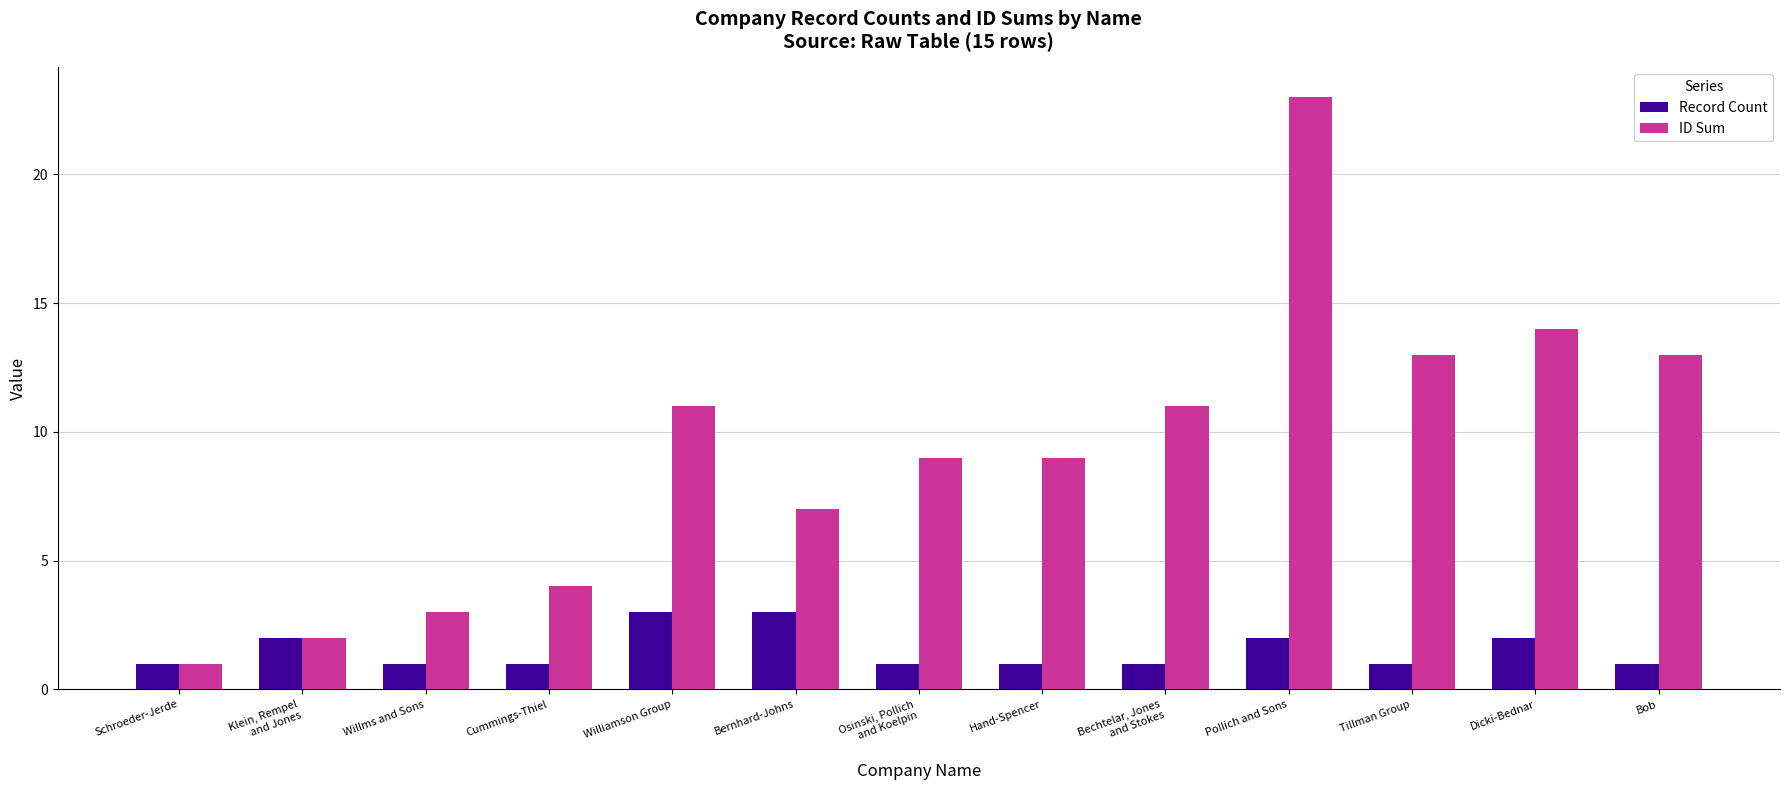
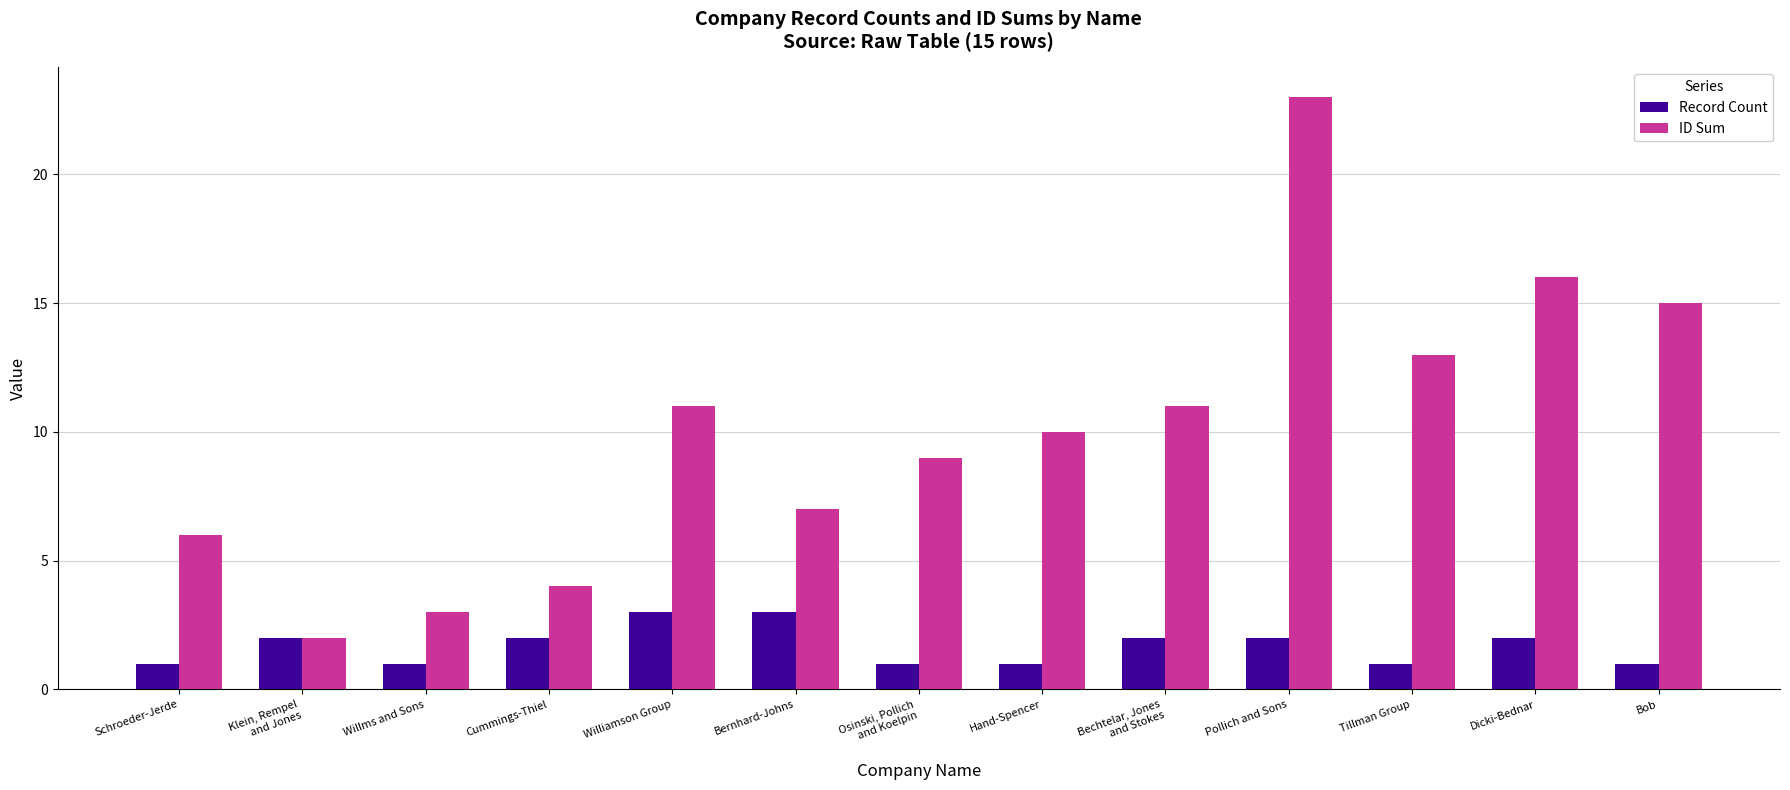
  {
    "Record Count": {
      "Schroeder-Jerde": 1,
      "Klein, Rempel and Jones": 2,
      "Willms and Sons": 1,
-     "Cummings-Thiel": 1,
+     "Cummings-Thiel": 2,
      "Williamson Group": 3,
      "Bernhard-Johns": 3,
      "Osinski, Pollich and Koelpin": 1,
      "Hand-Spencer": 1,
-     "Bechtelar, Jones and Stokes": 1,
+     "Bechtelar, Jones and Stokes": 2,
      "Pollich and Sons": 2,
      "Tillman Group": 1,
      "Dicki-Bednar": 2,
      "Bob": 1
    },
    "ID Sum": {
-     "Schroeder-Jerde": 1,
+     "Schroeder-Jerde": 6,
      "Klein, Rempel and Jones": 2,
      "Willms and Sons": 3,
      "Cummings-Thiel": 4,
      "Williamson Group": 11,
      "Bernhard-Johns": 7,
      "Osinski, Pollich and Koelpin": 9,
-     "Hand-Spencer": 9,
+     "Hand-Spencer": 10,
      "Bechtelar, Jones and Stokes": 11,
      "Pollich and Sons": 23,
      "Tillman Group": 13,
-     "Dicki-Bednar": 14,
-     "Bob": 13
+     "Dicki-Bednar": 16,
+     "Bob": 15
    }
  }
